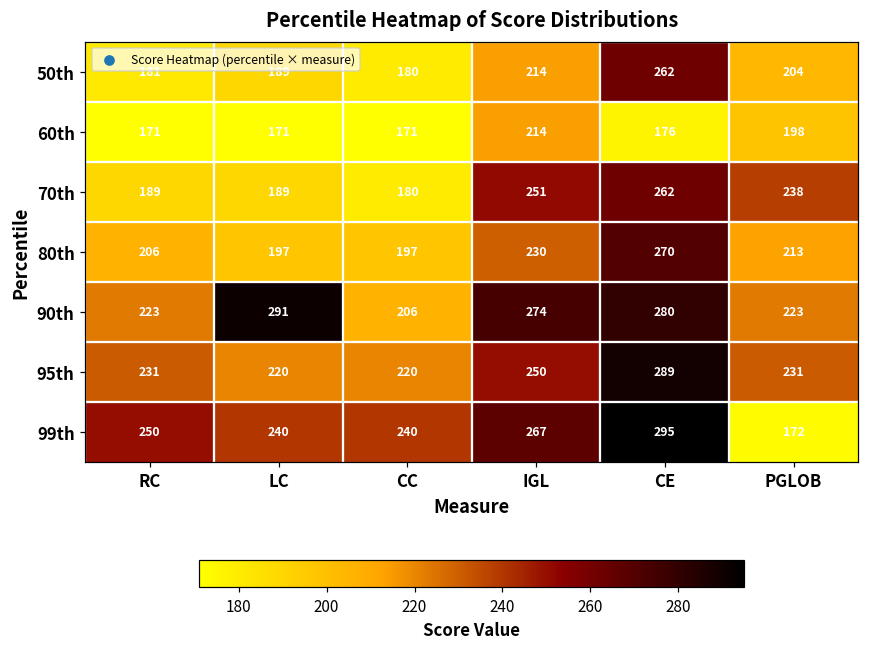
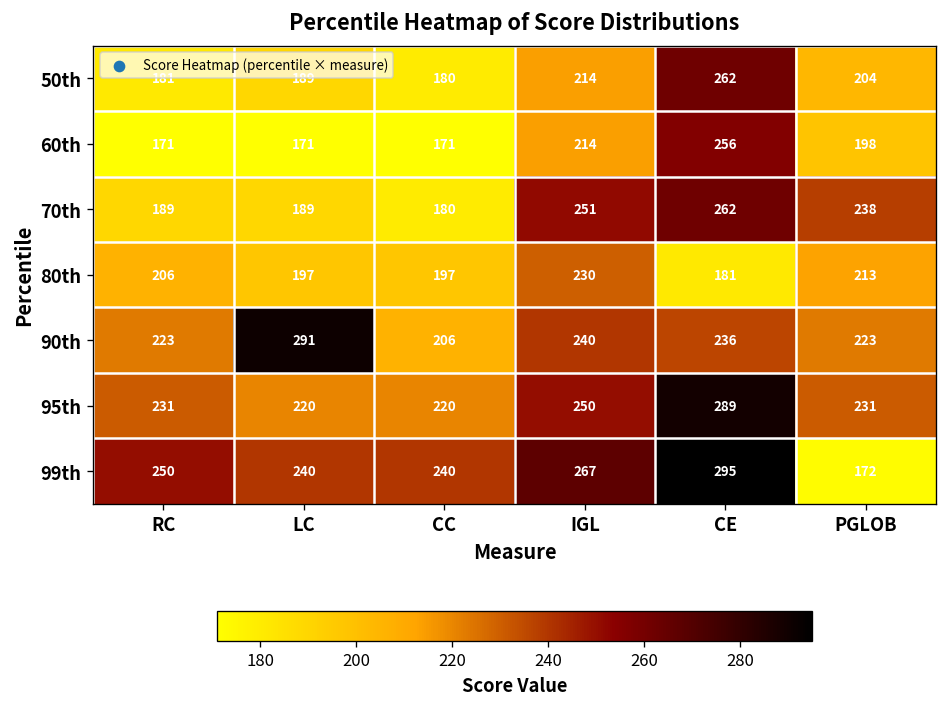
  {
    "50th": {
      "CC": 180,
      "IGL": 214,
      "CE": 262,
      "PGLOB": 204
    },
    "60th": {
      "RC": 171,
      "LC": 171,
      "CC": 171,
      "IGL": 214,
-     "CE": 176,
+     "CE": 256,
      "PGLOB": 198
    },
    "70th": {
      "RC": 189,
      "LC": 189,
      "CC": 180,
      "IGL": 251,
      "CE": 262,
      "PGLOB": 238
    },
    "80th": {
      "RC": 206,
      "LC": 197,
      "CC": 197,
      "IGL": 230,
-     "CE": 270,
+     "CE": 181,
      "PGLOB": 213
    },
    "90th": {
      "RC": 223,
      "LC": 291,
      "CC": 206,
-     "IGL": 274,
-     "CE": 280,
+     "IGL": 240,
+     "CE": 236,
      "PGLOB": 223
    },
    "95th": {
      "RC": 231,
      "LC": 220,
      "CC": 220,
      "IGL": 250,
      "CE": 289,
      "PGLOB": 231
    },
    "99th": {
      "RC": 250,
      "LC": 240,
      "CC": 240,
      "IGL": 267,
      "CE": 295,
      "PGLOB": 172
    }
  }
